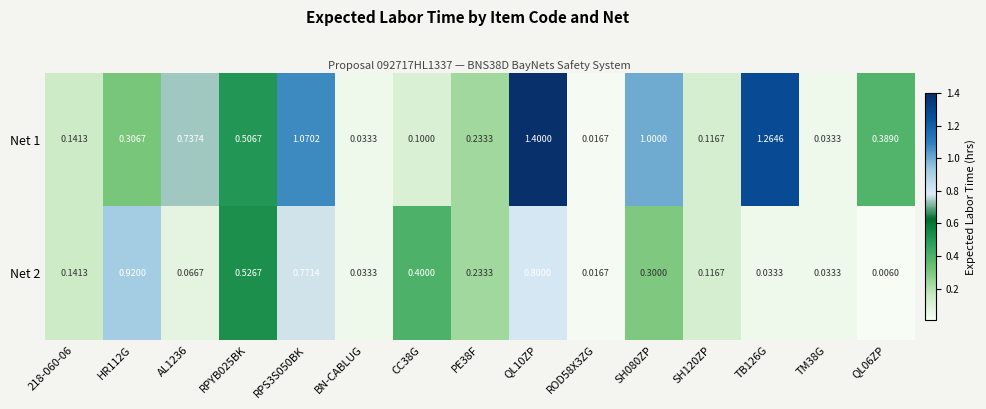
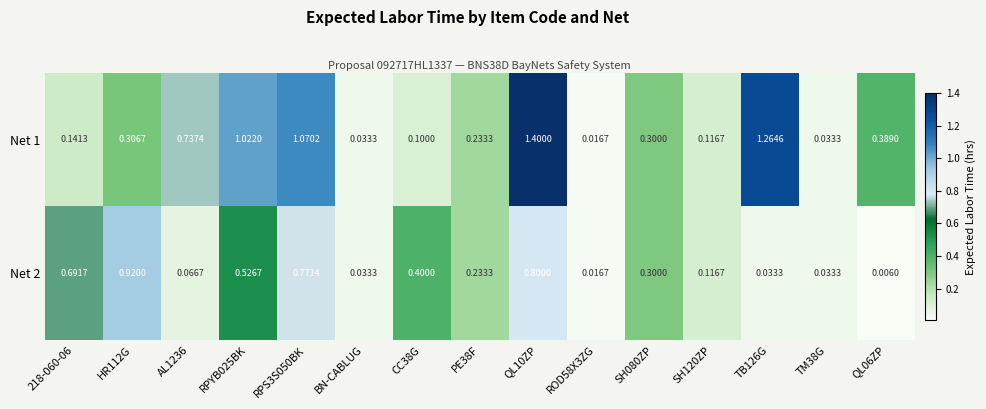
  {
    "Net 1": {
      "218-060-06": 0.1413,
      "HR112G": 0.3067,
      "AL1236": 0.7374,
-     "RPYB025BK": 0.5067,
+     "RPYB025BK": 1.0220,
      "RPS3S050BK": 1.0702,
      "BN-CABLUG": 0.0333,
      "CC38G": 0.1000,
      "PE38F": 0.2333,
      "QL10ZP": 1.4000,
      "ROD58X3ZG": 0.0167,
-     "SH080ZP": 1.0000,
+     "SH080ZP": 0.3000,
      "SH120ZP": 0.1167,
      "TB126G": 1.2646,
      "TM38G": 0.0333,
      "QL06ZP": 0.3890
    },
    "Net 2": {
-     "218-060-06": 0.1413,
+     "218-060-06": 0.6917,
      "HR112G": 0.9200,
      "AL1236": 0.0667,
      "RPYB025BK": 0.5267,
      "BN-CABLUG": 0.0333,
      "CC38G": 0.4000,
      "PE38F": 0.2333,
      "ROD58X3ZG": 0.0167,
      "SH080ZP": 0.3000,
      "SH120ZP": 0.1167,
      "TB126G": 0.0333,
      "TM38G": 0.0333,
      "QL06ZP": 0.0060
    }
  }
